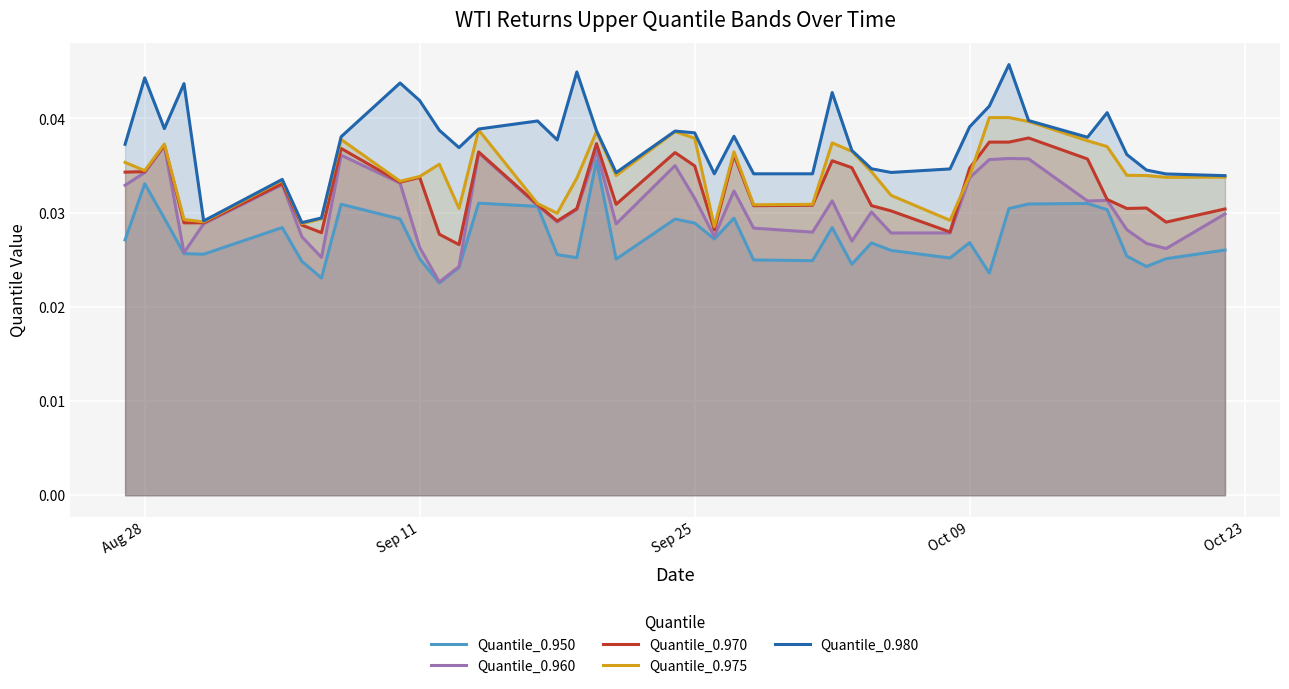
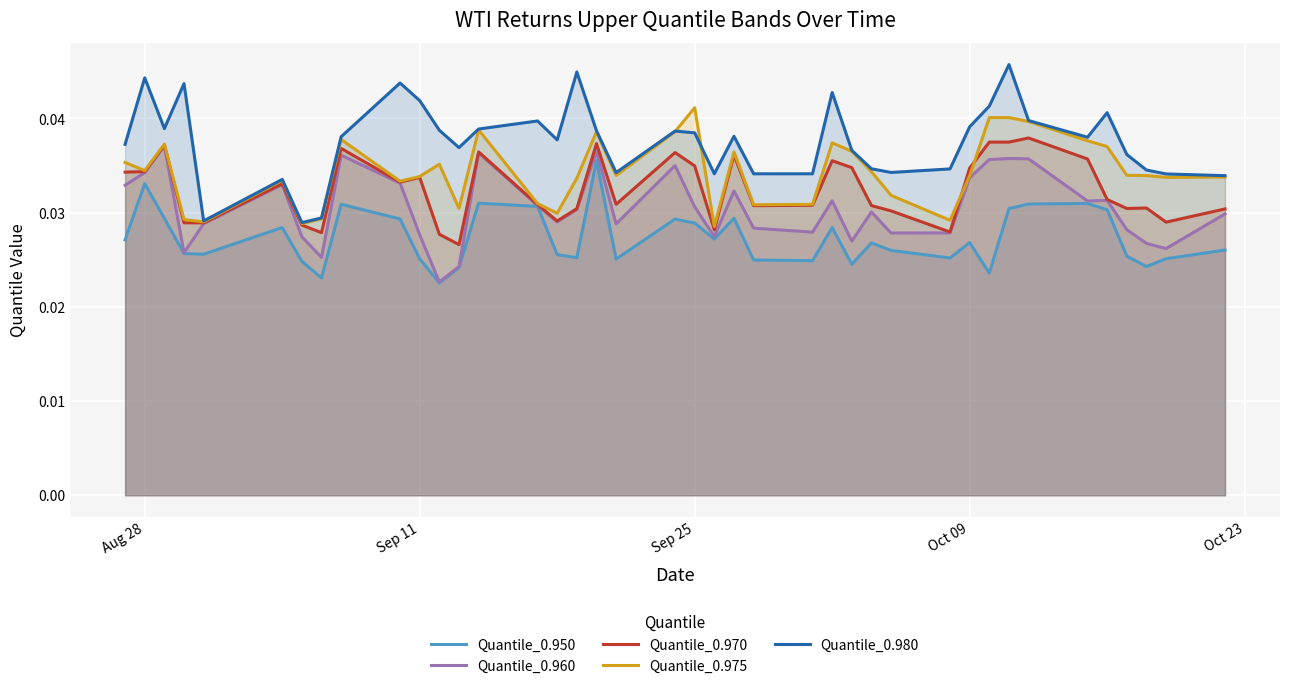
  {
    "Quantile_0.950": {
      "Aug 28": 0.033,
      "Sep 11": 0.025,
      "Sep 25": 0.029,
      "Oct 09": 0.027
    },
    "Quantile_0.960": {
-     "Sep 11": 0.026,
-     "Sep 25": 0.032
+     "Sep 11": 0.028,
+     "Sep 25": 0.031
    },
    "Quantile_0.970": {
      "Sep 25": 0.035,
      "Oct 09": 0.035
    },
    "Quantile_0.975": {
-     "Sep 25": 0.038
+     "Sep 25": 0.041
    },
    "Quantile_0.980": {
      "Aug 28": 0.044,
      "Sep 11": 0.042,
      "Sep 25": 0.038,
      "Oct 09": 0.039
    }
  }
